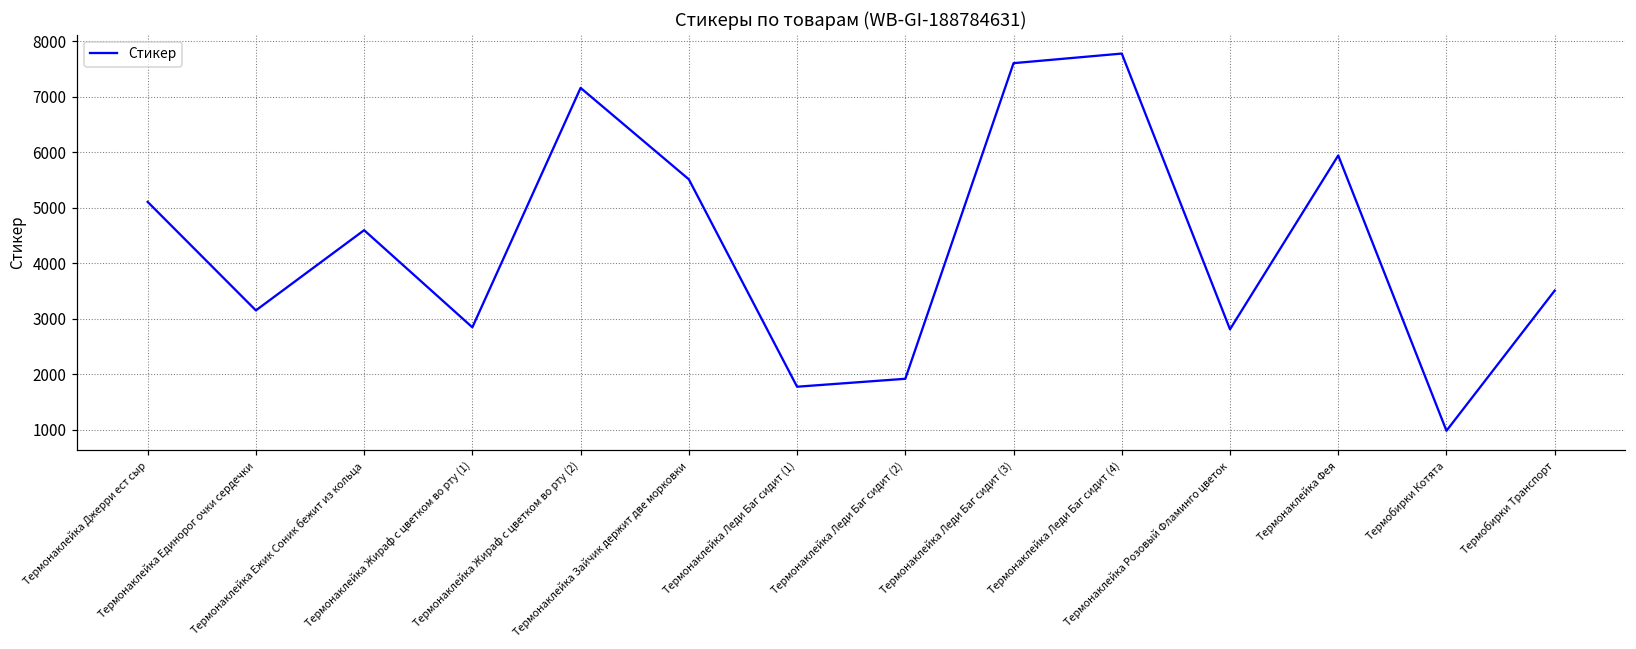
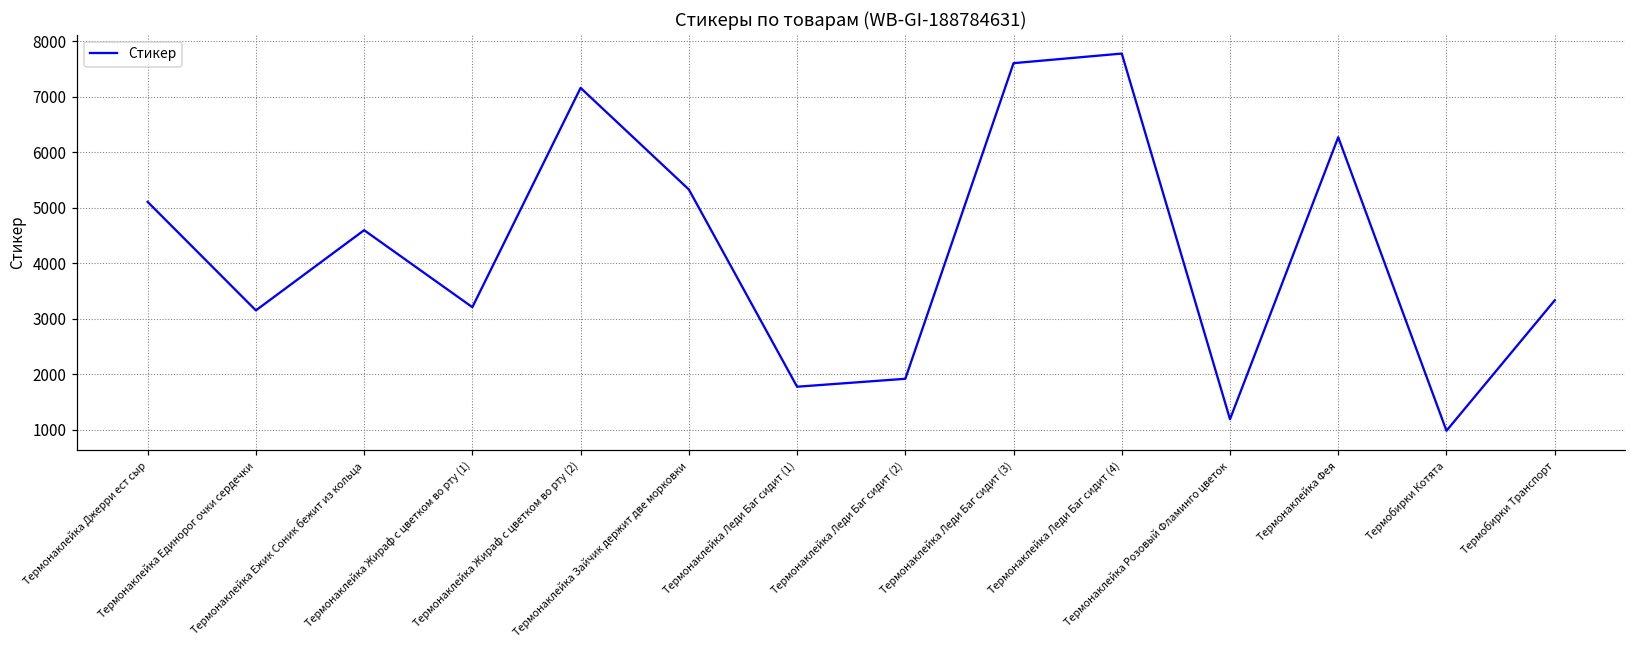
  {
    "Термонаклейка Джерри ест сыр": 5100,
    "Термонаклейка Единорог очки сердечки": 3200,
    "Термонаклейка Ежик Соник бежит из кольца": 4600,
-   "Термонаклейка Жираф с цветком во рту (1)": 2800,
+   "Термонаклейка Жираф с цветком во рту (1)": 3200,
    "Термонаклейка Жираф с цветком во рту (2)": 7200,
-   "Термонаклейка Зайчик держит две морковки": 5500,
+   "Термонаклейка Зайчик держит две морковки": 5300,
    "Термонаклейка Леди Баг сидит (1)": 1800,
    "Термонаклейка Леди Баг сидит (2)": 1900,
    "Термонаклейка Леди Баг сидит (3)": 7600,
    "Термонаклейка Леди Баг сидит (4)": 7800,
-   "Термонаклейка Розовый Фламинго цветок": 2800,
-   "Термонаклейка Фея": 5900,
+   "Термонаклейка Розовый Фламинго цветок": 1200,
+   "Термонаклейка Фея": 6300,
    "Термобирки Котята": 1000,
-   "Термобирки Транспорт": 3500
+   "Термобирки Транспорт": 3300
  }
